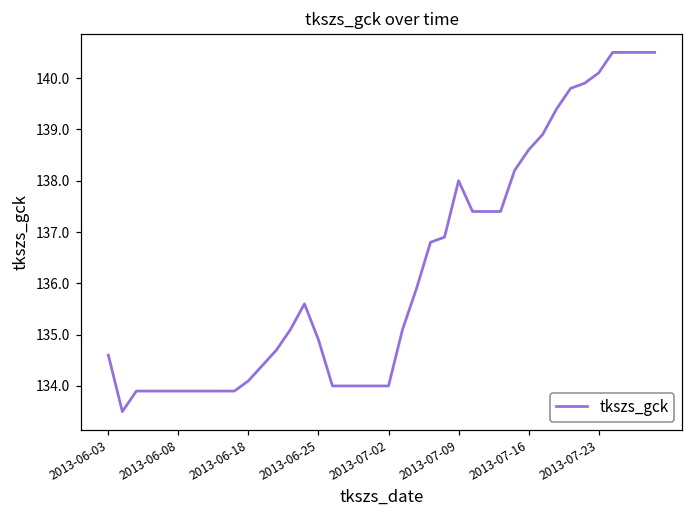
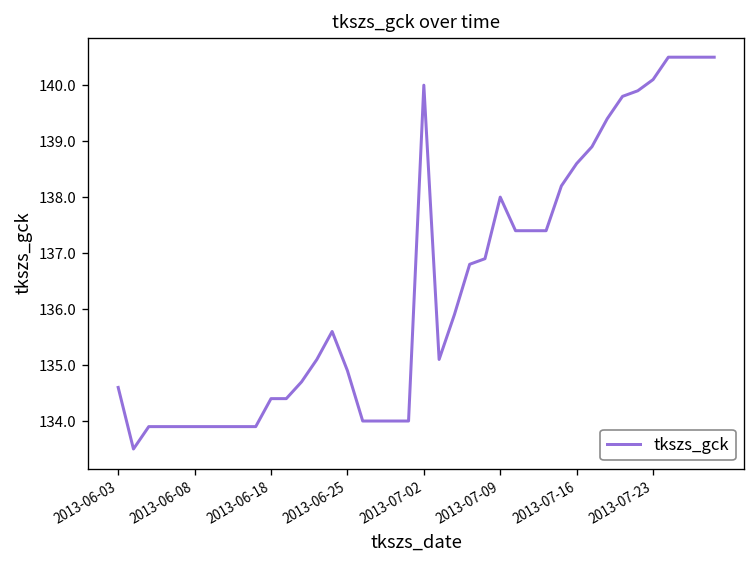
  {
    "2013-06-03": 134.6,
    "2013-06-08": 133.9,
-   "2013-06-18": 134.1,
+   "2013-06-18": 134.4,
    "2013-06-25": 134.9,
-   "2013-07-02": 134,
+   "2013-07-02": 140,
    "2013-07-09": 138.0,
    "2013-07-16": 138.6,
    "2013-07-23": 140.1
  }
